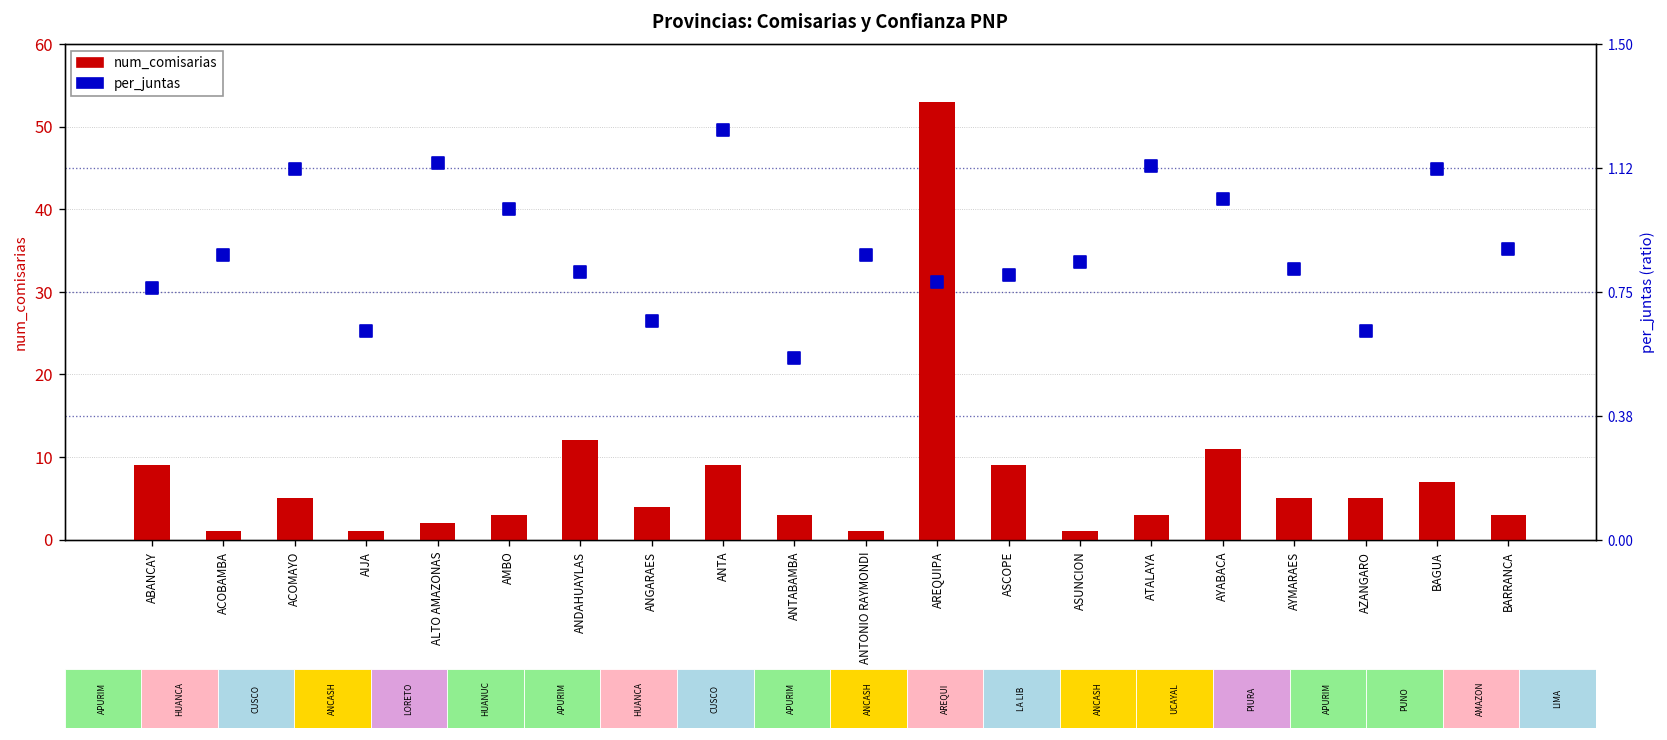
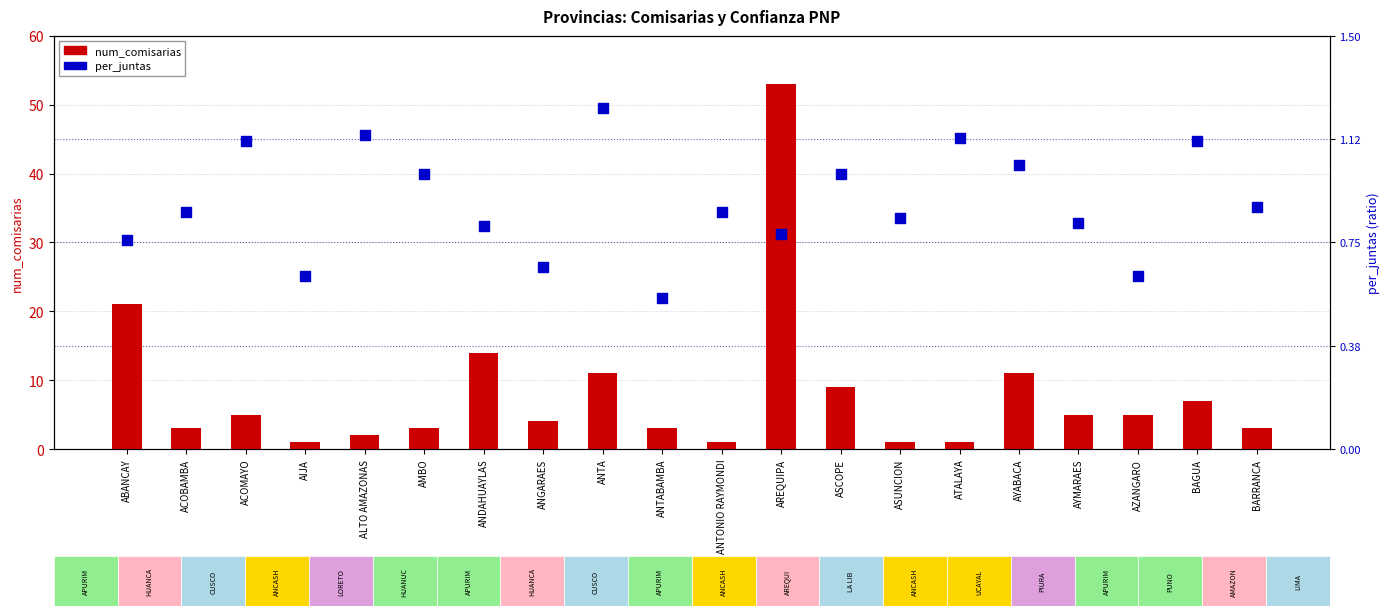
  {
    "num_comisarias": {
-     "ABANCAY": 9,
-     "ACOBAMBA": 1,
+     "ABANCAY": 21,
+     "ACOBAMBA": 3,
      "ACOMAYO": 5,
      "AIJA": 1,
      "ALTO AMAZONAS": 2,
      "AMBO": 3,
-     "ANDAHUAYLAS": 12,
+     "ANDAHUAYLAS": 14,
      "ANGARAES": 4,
-     "ANTA": 9,
+     "ANTA": 11,
      "ANTABAMBA": 3,
      "ANTONIO RAYMONDI": 1,
      "AREQUIPA": 53,
      "ASCOPE": 9,
      "ASUNCION": 1,
-     "ATALAYA": 3,
+     "ATALAYA": 1,
      "AYABACA": 11,
      "AYMARAES": 5,
      "AZANGARO": 5,
      "BAGUA": 7,
      "BARRANCA": 3
    },
    "per_juntas": {
-     "ASCOPE": 0.80
+     "ASCOPE": 1.00
    }
  }
